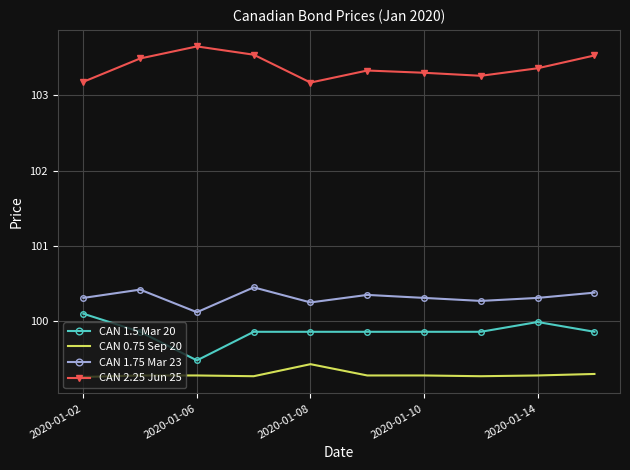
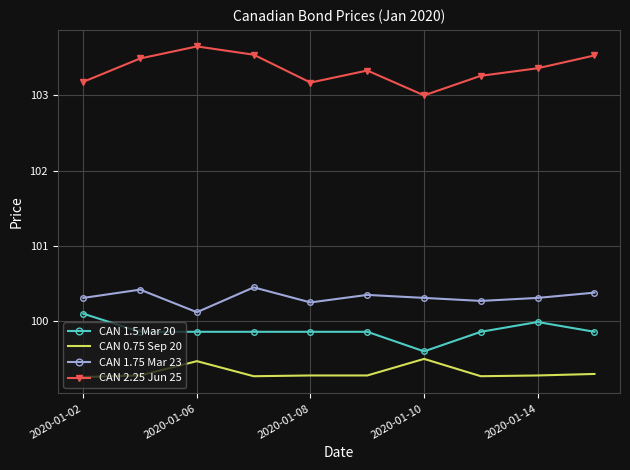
  {
    "CAN 1.5 Mar 20": {
      "2020-01-02": 100.1,
-     "2020-01-06": 99.5,
+     "2020-01-06": 99.9,
      "2020-01-08": 99.9,
-     "2020-01-10": 99.9,
+     "2020-01-10": 99.6,
      "2020-01-14": 100.0
    },
    "CAN 0.75 Sep 20": {
-     "2020-01-06": 99.3,
-     "2020-01-08": 99.4,
-     "2020-01-10": 99.3,
+     "2020-01-06": 99.5,
+     "2020-01-08": 99.3,
+     "2020-01-10": 99.5,
      "2020-01-14": 99.3
    },
    "CAN 1.75 Mar 23": {
      "2020-01-02": 100.3,
      "2020-01-06": 100.1,
      "2020-01-08": 100.3,
      "2020-01-10": 100.3,
      "2020-01-14": 100.3
    },
    "CAN 2.25 Jun 25": {
      "2020-01-02": 103.2,
      "2020-01-06": 103.7,
      "2020-01-08": 103.2,
-     "2020-01-10": 103.3,
+     "2020-01-10": 103.0,
      "2020-01-14": 103.4
    }
  }
